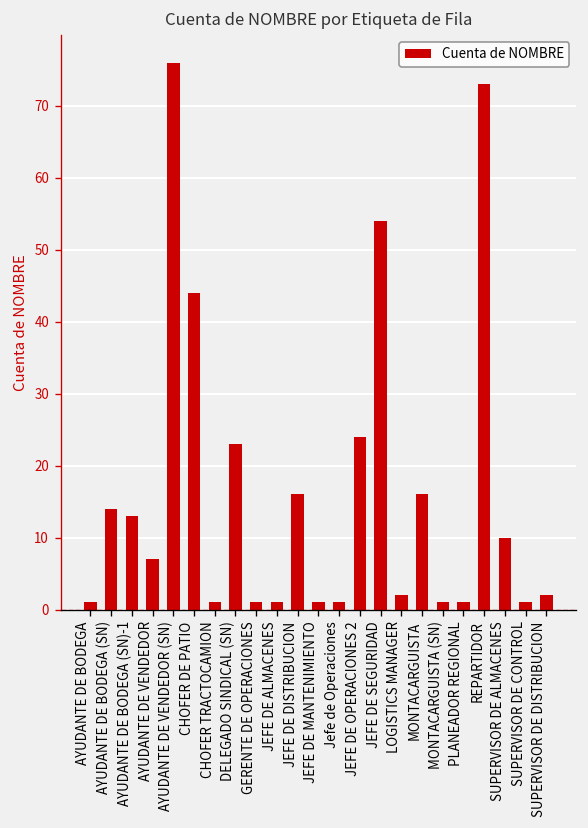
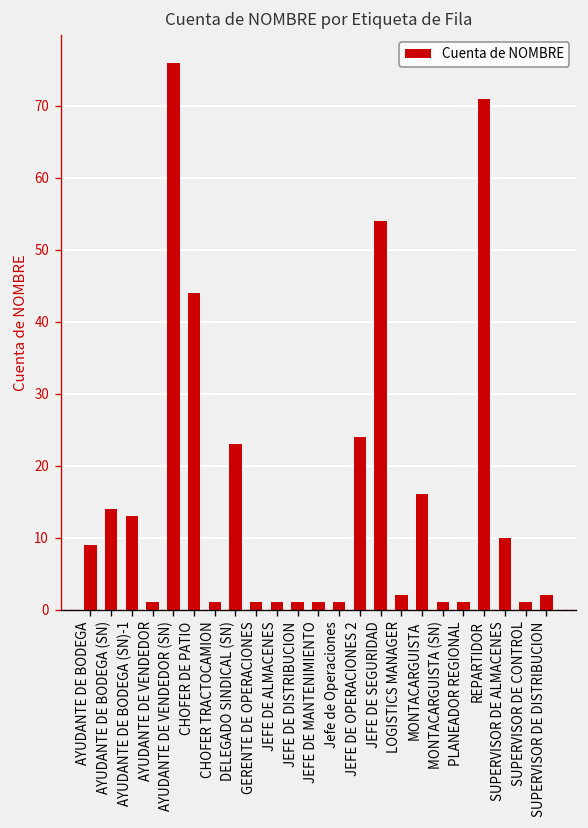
  {
-   "AYUDANTE DE BODEGA": 1,
+   "AYUDANTE DE BODEGA": 9,
    "AYUDANTE DE BODEGA (SN)": 14,
    "AYUDANTE DE BODEGA (SN)-1": 13,
-   "AYUDANTE DE VENDEDOR": 7,
+   "AYUDANTE DE VENDEDOR": 1,
    "AYUDANTE DE VENDEDOR (SN)": 76,
    "CHOFER DE PATIO": 44,
    "CHOFER TRACTOCAMION": 1,
    "DELEGADO SINDICAL (SN)": 23,
    "GERENTE DE OPERACIONES": 1,
    "JEFE DE ALMACENES": 1,
-   "JEFE DE DISTRIBUCION": 16,
+   "JEFE DE DISTRIBUCION": 1,
    "JEFE DE MANTENIMIENTO": 1,
    "Jefe de Operaciones": 1,
    "JEFE DE OPERACIONES 2": 24,
    "JEFE DE SEGURIDAD": 54,
    "LOGISTICS MANAGER": 2,
    "MONTACARGUISTA": 16,
    "MONTACARGUISTA (SN)": 1,
    "PLANEADOR REGIONAL": 1,
-   "REPARTIDOR": 73,
+   "REPARTIDOR": 71,
    "SUPERVISOR DE ALMACENES": 10,
    "SUPERVISOR DE CONTROL": 1,
    "SUPERVISOR DE DISTRIBUCION": 2
  }
